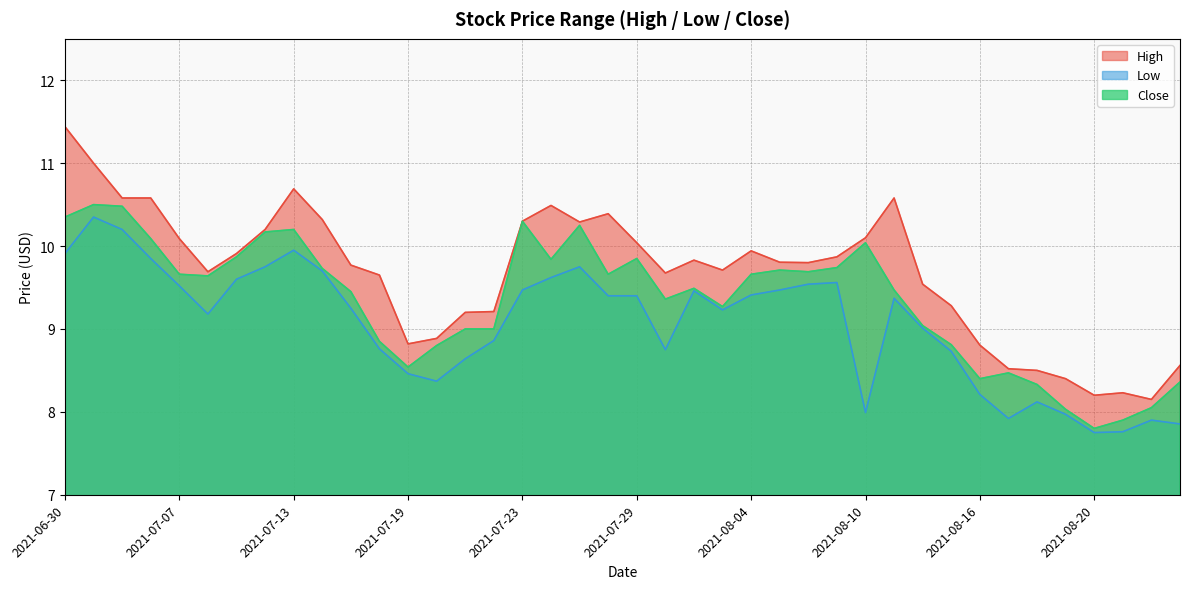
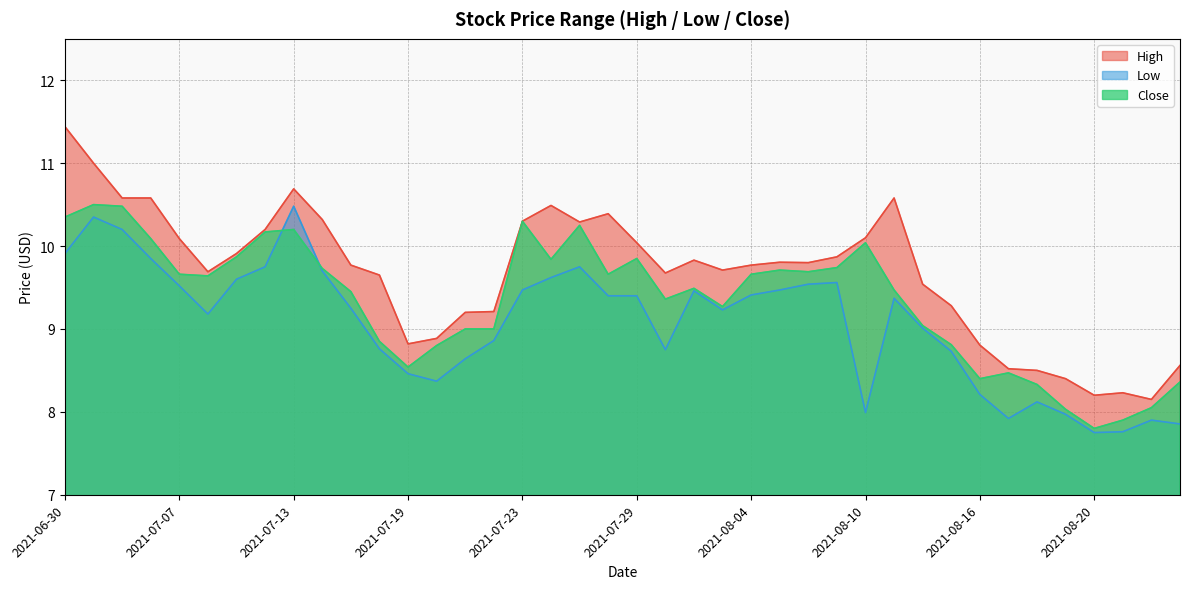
  {
    "High": {
      "2021-06-30": 11.4,
      "2021-07-07": 10.1,
      "2021-07-13": 10.7,
      "2021-07-19": 8.8,
      "2021-07-29": 10.0,
-     "2021-08-04": 9.9,
+     "2021-08-04": 9.8,
      "2021-08-10": 10.1,
      "2021-08-16": 8.8,
      "2021-08-20": 8.2
    },
    "Low": {
      "2021-06-30": 9.9,
      "2021-07-07": 9.5,
-     "2021-07-13": 9.9,
+     "2021-07-13": 10.5,
      "2021-07-19": 8.5,
      "2021-07-23": 9.5,
      "2021-07-29": 9.4,
      "2021-08-04": 9.4,
      "2021-08-10": 8.0,
      "2021-08-16": 8.2,
      "2021-08-20": 7.8
    },
    "Close": {
      "2021-06-30": 10.4,
      "2021-07-07": 9.7,
      "2021-07-13": 10.2,
      "2021-07-19": 8.5,
      "2021-07-29": 9.9,
      "2021-08-04": 9.7,
      "2021-08-10": 10.0,
      "2021-08-16": 8.4,
      "2021-08-20": 7.8
    }
  }
